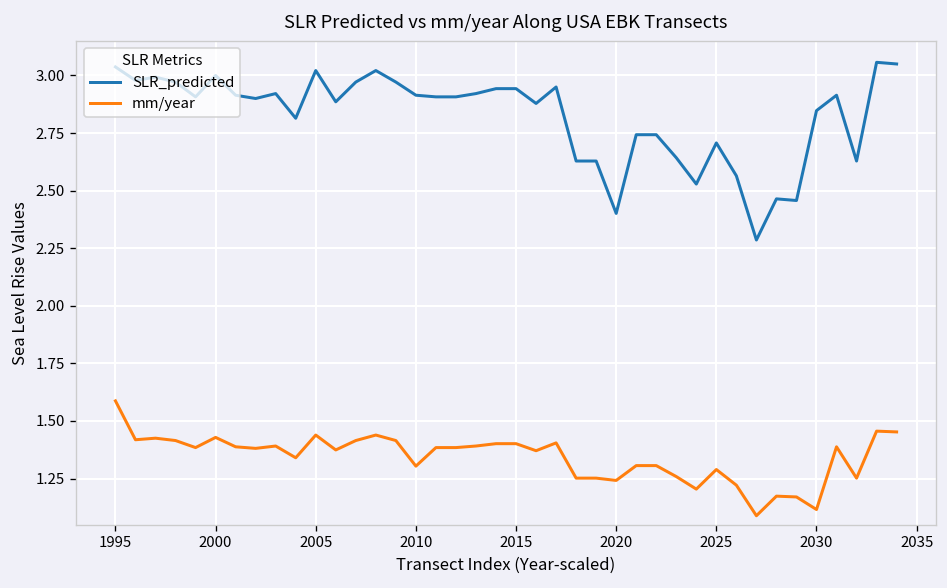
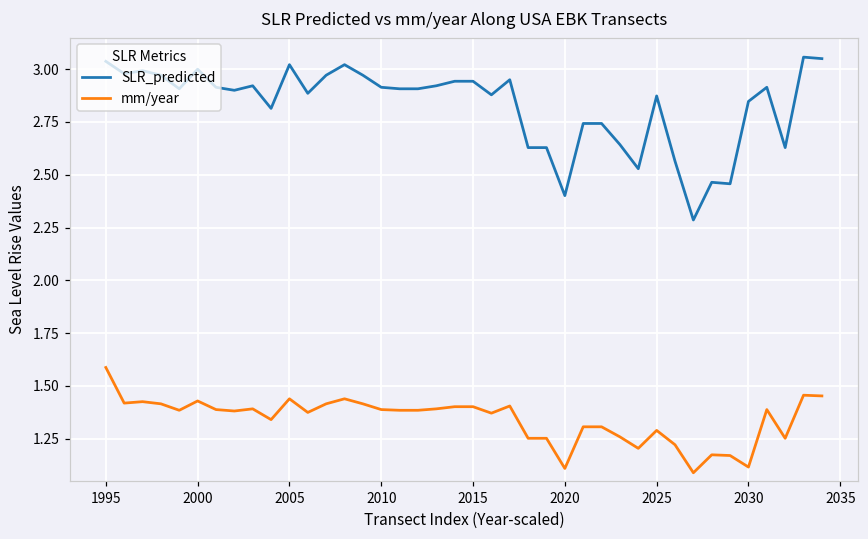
  {
    "SLR_predicted": {
      "2005": 3.02,
      "2010": 2.91,
      "2015": 2.94,
      "2020": 2.40,
-     "2025": 2.71,
+     "2025": 2.87,
      "2030": 2.85
    },
    "mm/year": {
      "1995": 1.59,
      "2000": 1.43,
      "2005": 1.44,
-     "2010": 1.30,
+     "2010": 1.39,
      "2015": 1.40,
-     "2020": 1.24,
+     "2020": 1.11,
      "2025": 1.29,
      "2030": 1.12
    }
  }
